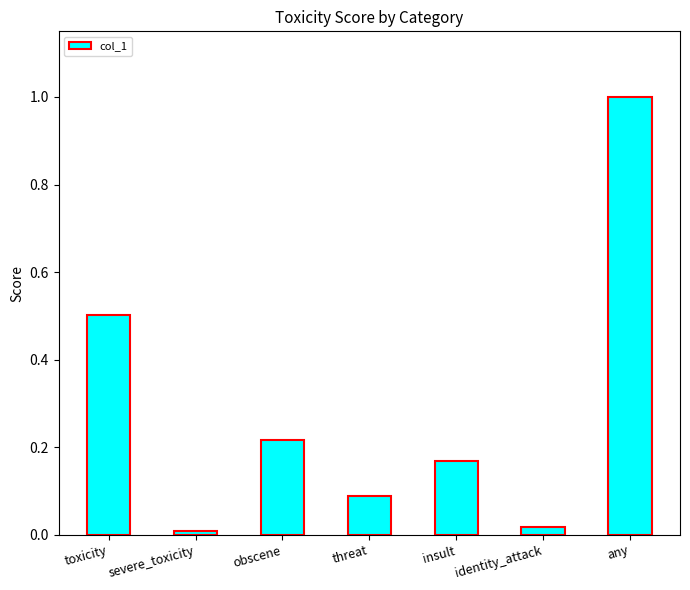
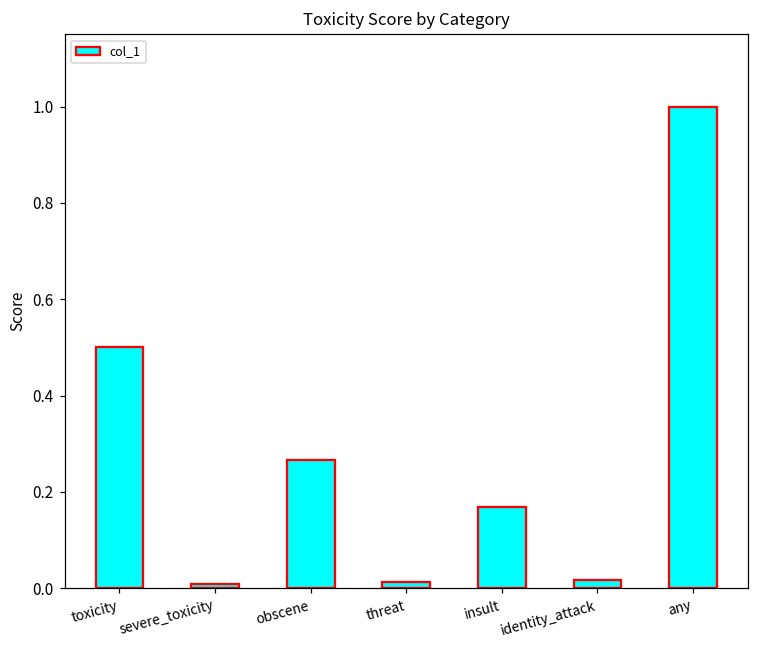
  {
    "toxicity": 0.50,
    "severe_toxicity": 0.01,
-   "obscene": 0.22,
-   "threat": 0.09,
+   "obscene": 0.27,
+   "threat": 0.01,
    "insult": 0.17,
    "identity_attack": 0.02,
    "any": 1.00
  }
